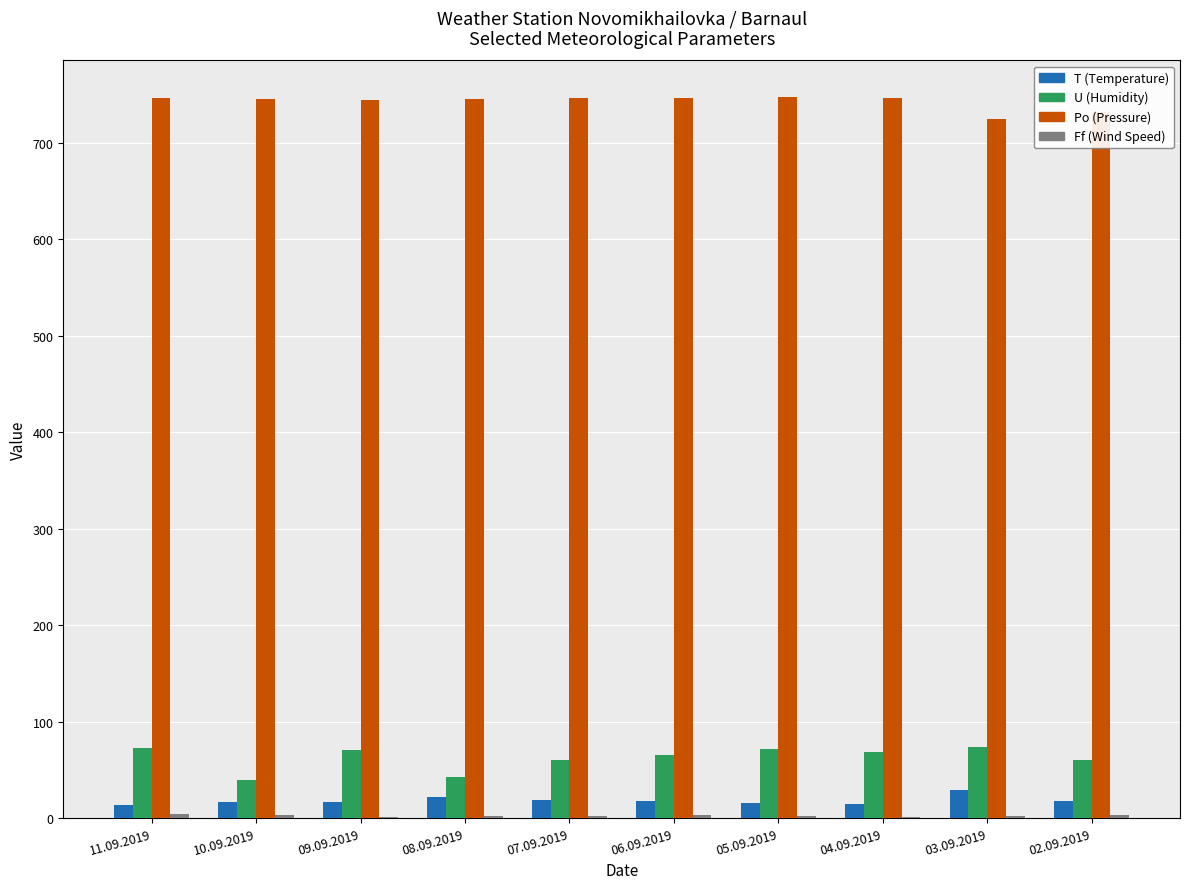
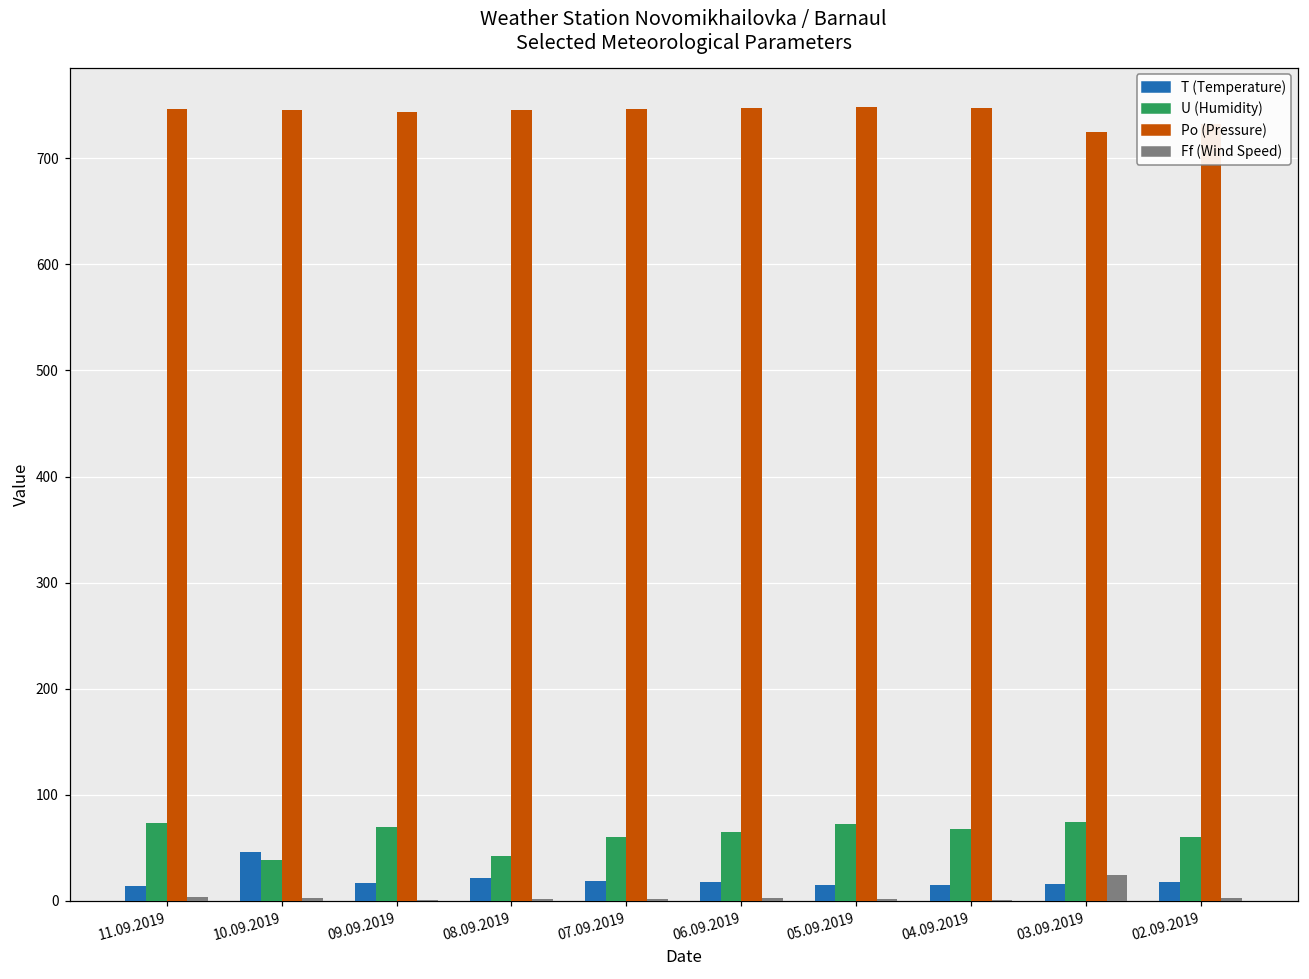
  {
    "T (Temperature)": {
      "11.09.2019": 10,
-     "10.09.2019": 20,
+     "10.09.2019": 50,
      "09.09.2019": 20,
      "08.09.2019": 20,
      "07.09.2019": 20,
      "06.09.2019": 20,
      "05.09.2019": 20,
      "04.09.2019": 10,
-     "03.09.2019": 30,
+     "03.09.2019": 20,
      "02.09.2019": 20
    },
    "U (Humidity)": {
      "11.09.2019": 70,
      "10.09.2019": 40,
      "09.09.2019": 70,
      "08.09.2019": 40,
      "07.09.2019": 60,
      "06.09.2019": 70,
      "05.09.2019": 70,
      "04.09.2019": 70,
      "03.09.2019": 70,
      "02.09.2019": 60
    },
    "Po (Pressure)": {
      "11.09.2019": 750,
      "10.09.2019": 750,
      "09.09.2019": 740,
      "08.09.2019": 750,
      "07.09.2019": 750,
      "06.09.2019": 750,
      "05.09.2019": 750,
      "04.09.2019": 750,
      "03.09.2019": 730
    },
    "Ff (Wind Speed)": {
      "11.09.2019": 0,
      "10.09.2019": 0,
      "06.09.2019": 0,
-     "03.09.2019": 0,
+     "03.09.2019": 20,
      "02.09.2019": 0
    }
  }
